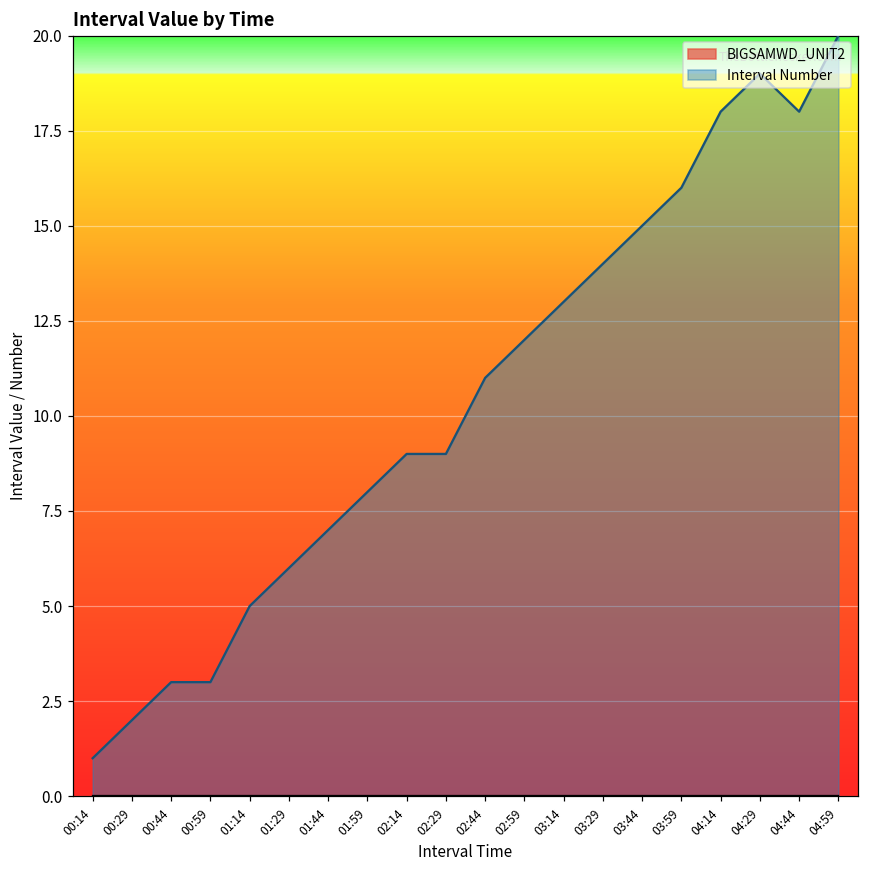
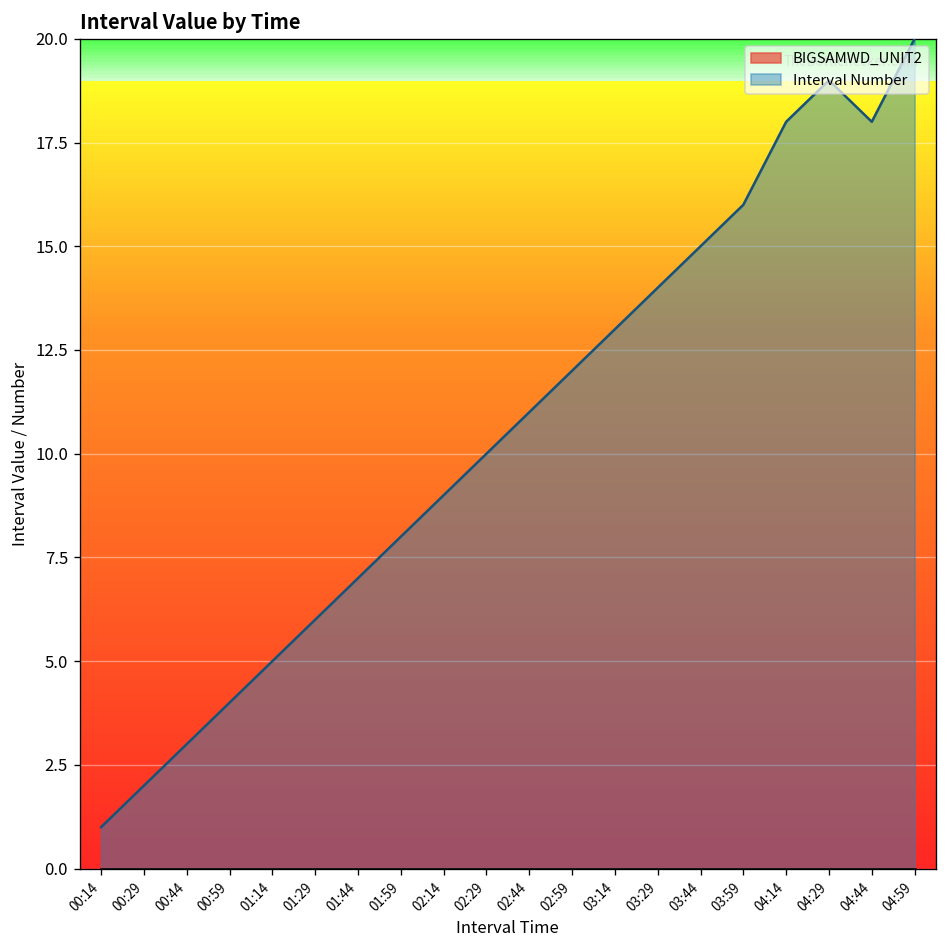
  {
    "BIGSAMWD_UNIT2": {
      "00:14": 0,
      "00:29": 0,
      "00:44": 0,
      "00:59": 0,
      "01:14": 0,
      "01:29": 0,
      "01:44": 0,
      "01:59": 0,
      "02:14": 0,
      "02:29": 0,
      "02:44": 0,
      "02:59": 0,
      "03:14": 0,
      "03:29": 0,
      "03:44": 0,
      "03:59": 0,
      "04:14": 0,
      "04:29": 0,
      "04:44": 0,
      "04:59": 0
    },
    "Interval Number": {
      "00:14": 1,
      "00:29": 2,
      "00:44": 3,
-     "00:59": 3,
+     "00:59": 4,
      "01:14": 5,
      "01:29": 6,
      "01:44": 7,
      "01:59": 8,
      "02:14": 9,
-     "02:29": 9,
+     "02:29": 10,
      "02:44": 11,
      "02:59": 12,
      "03:14": 13,
      "03:29": 14,
      "03:44": 15,
      "03:59": 16,
      "04:14": 18,
      "04:44": 18,
      "04:59": 20
    }
  }
